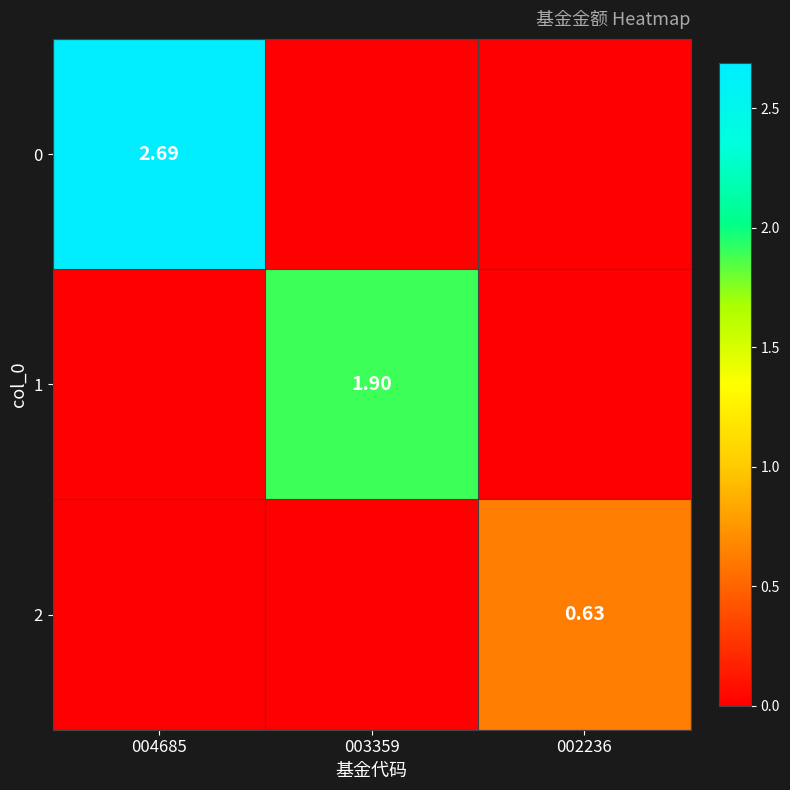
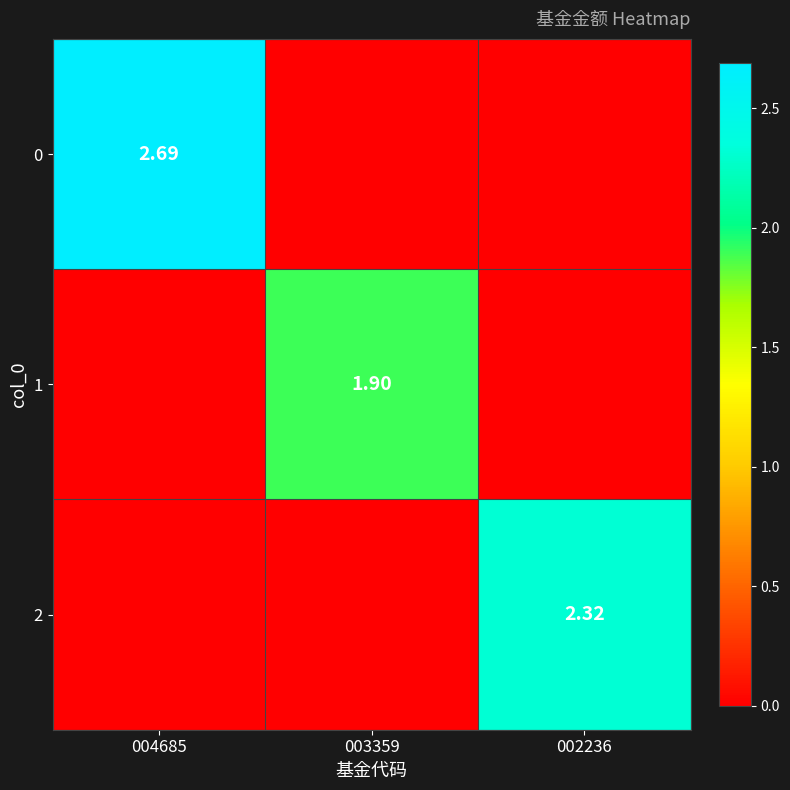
  {
    "0": {
      "004685": 2.69
    },
    "1": {
      "003359": 1.90
    },
    "2": {
-     "002236": 0.63
+     "002236": 2.32
    }
  }
